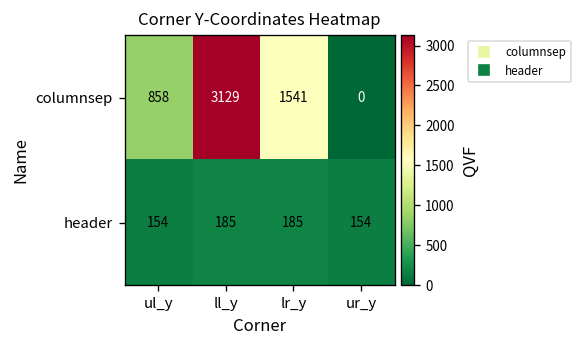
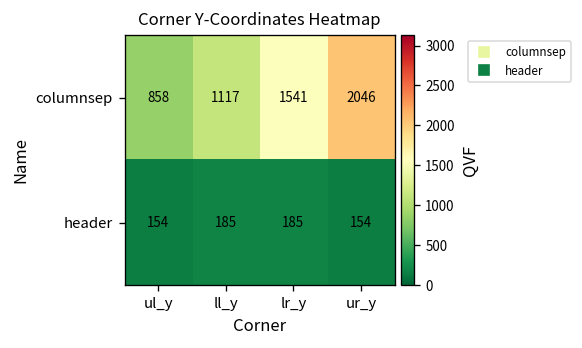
  {
    "columnsep": {
      "ul_y": 858,
-     "ll_y": 3129,
+     "ll_y": 1117,
      "lr_y": 1541,
-     "ur_y": 0
+     "ur_y": 2046
    },
    "header": {
      "ul_y": 154,
      "ll_y": 185,
      "lr_y": 185,
      "ur_y": 154
    }
  }
